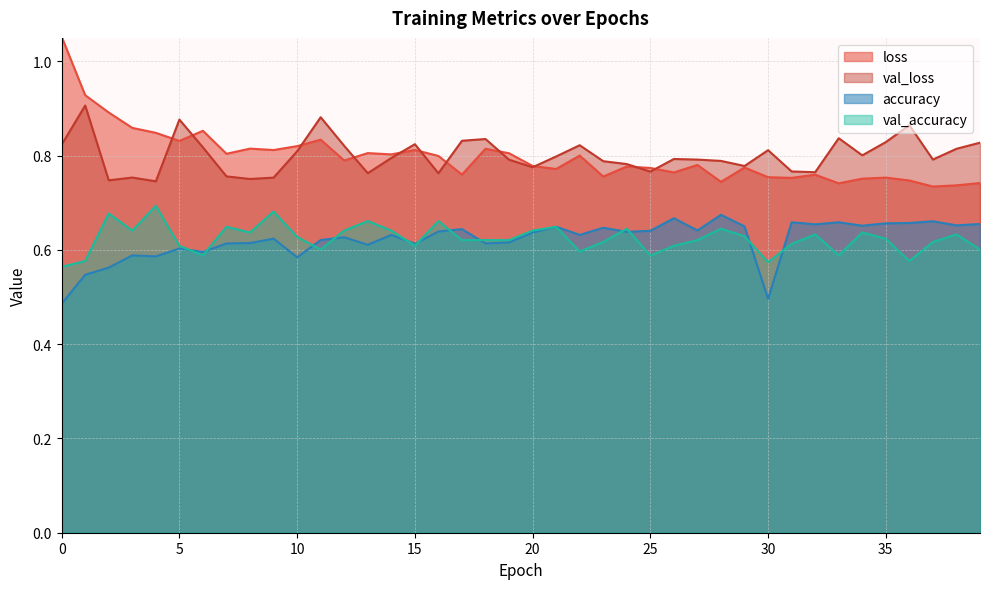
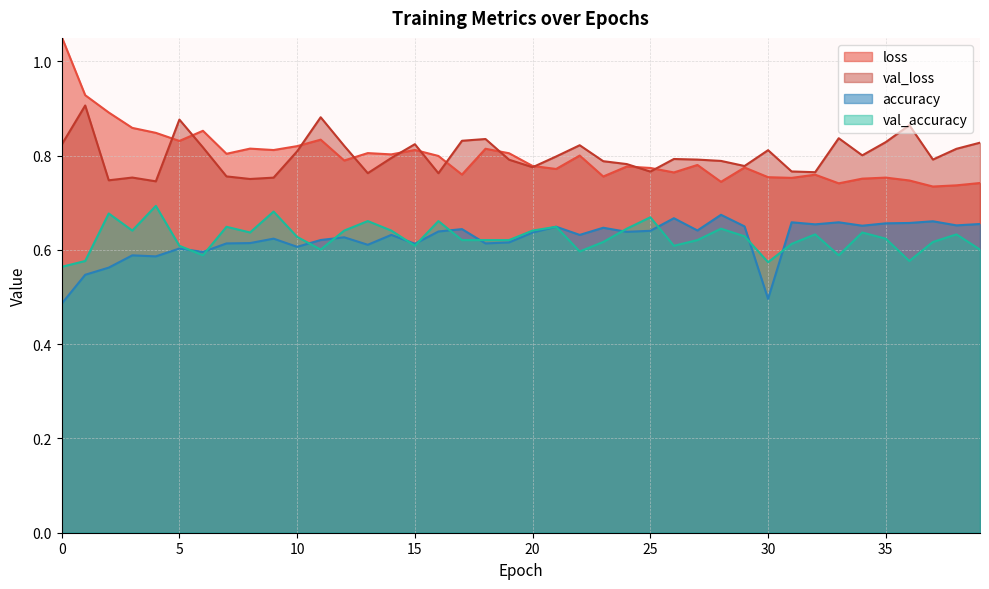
  {
    "accuracy": {
      "0": 0.49,
      "5": 0.60,
-     "10": 0.58,
+     "10": 0.61,
      "25": 0.64,
      "30": 0.50,
      "35": 0.66
    },
    "val_accuracy": {
      "0": 0.56,
      "5": 0.61,
      "10": 0.63,
-     "25": 0.59,
+     "25": 0.67,
      "30": 0.57,
      "35": 0.62
    }
  }
